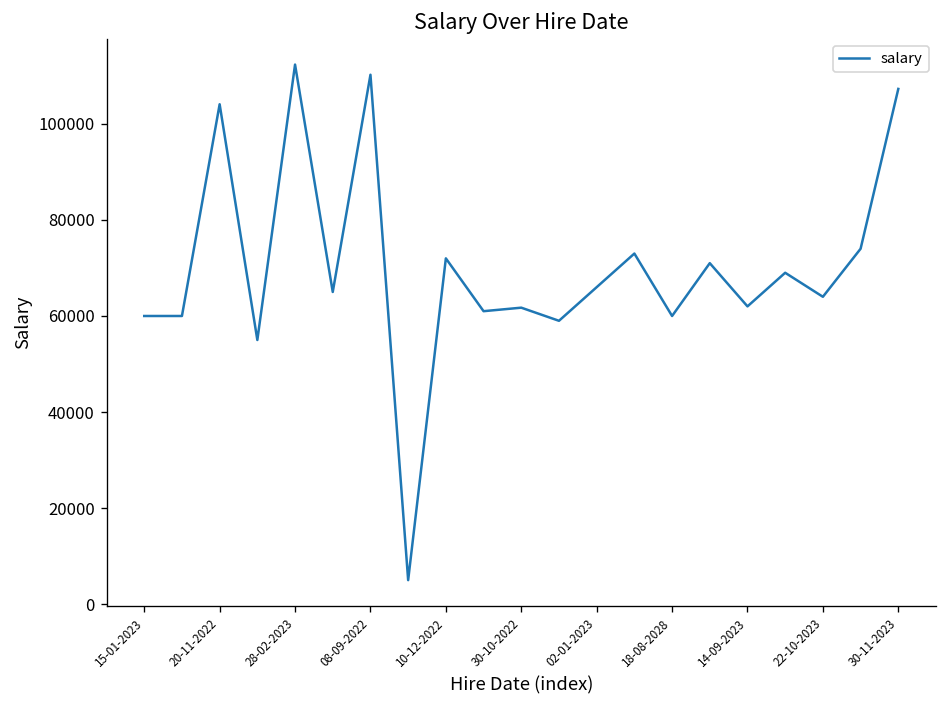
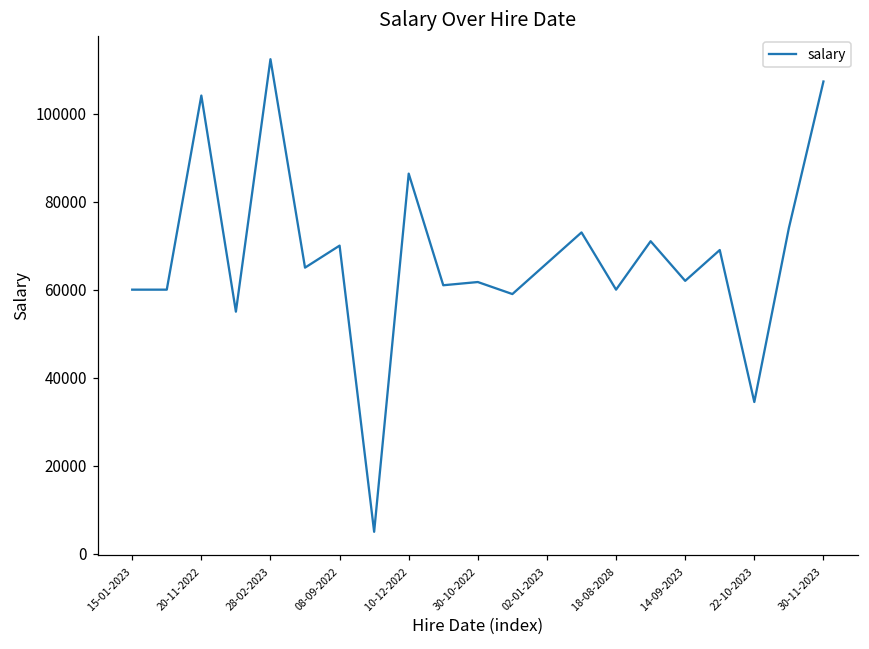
  {
    "20-11-2022": 104000,
    "28-02-2023": 112000,
-   "08-09-2022": 110000,
-   "10-12-2022": 72000,
+   "08-09-2022": 70000,
+   "10-12-2022": 86000,
    "30-10-2022": 62000,
    "02-01-2023": 66000,
    "18-08-2028": 60000,
    "14-09-2023": 62000,
-   "22-10-2023": 64000,
+   "22-10-2023": 34000,
    "30-11-2023": 107000
  }
